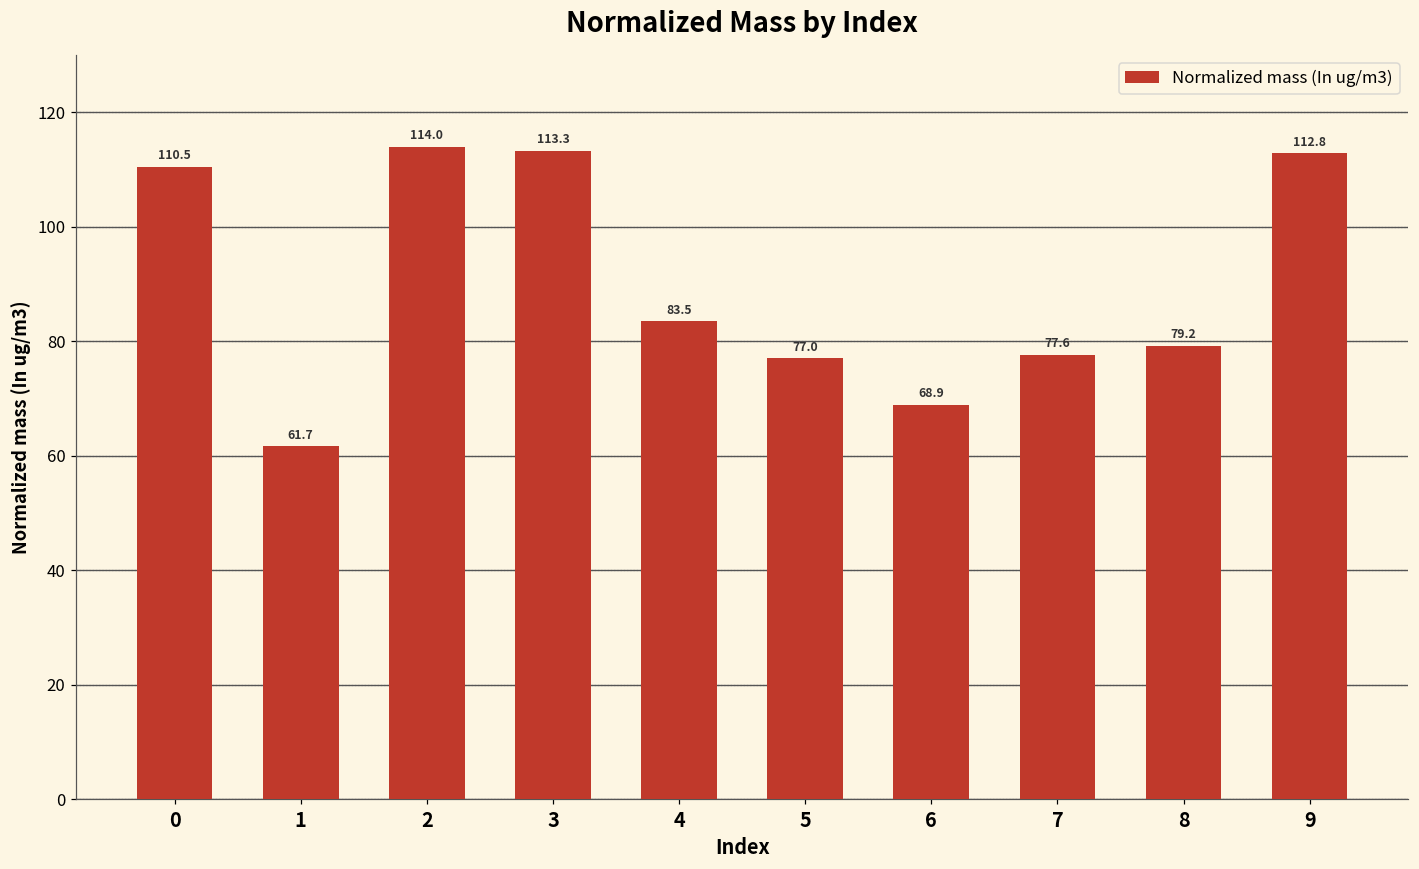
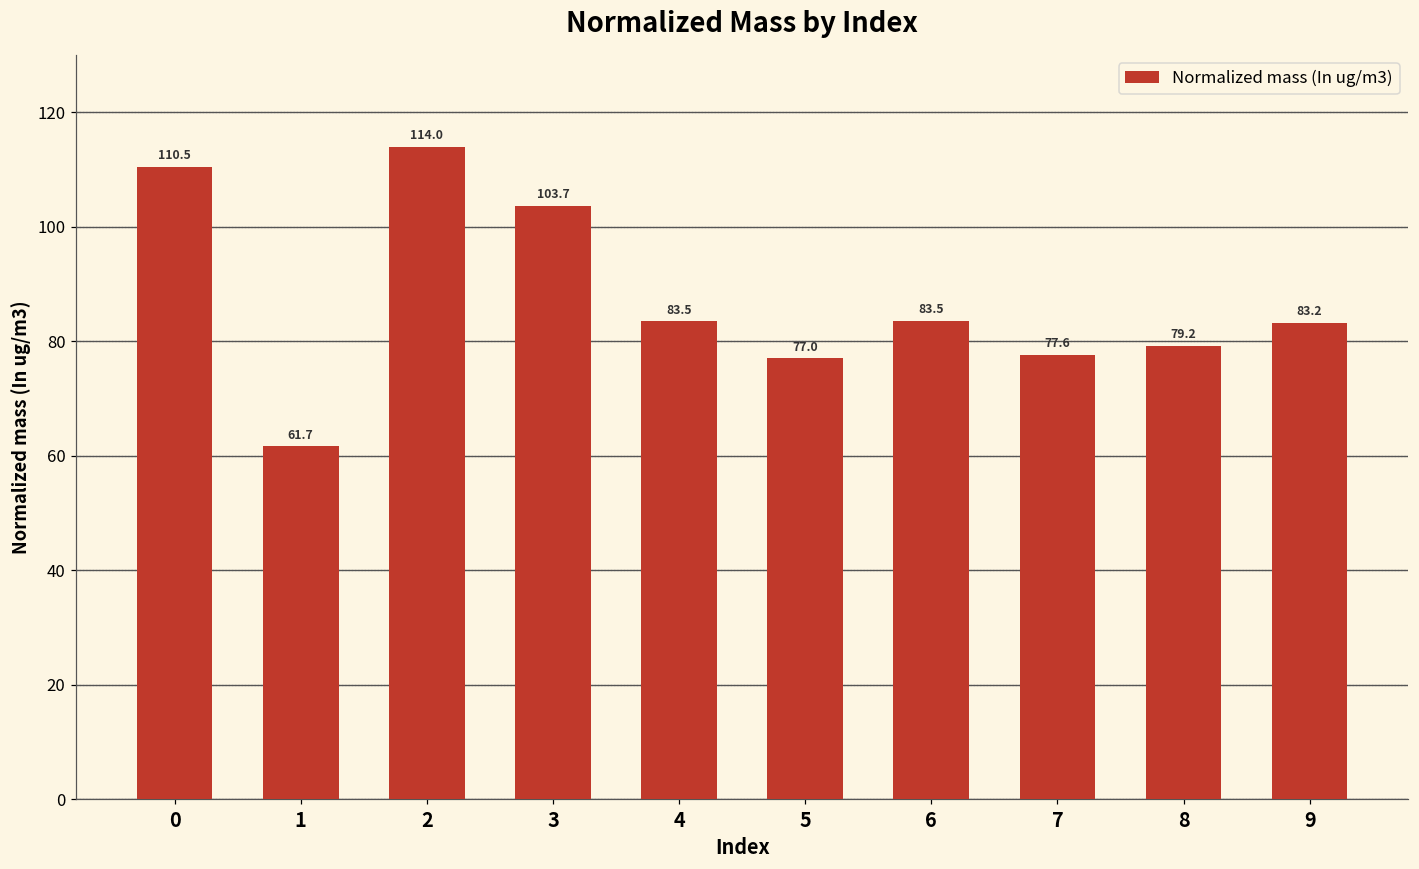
  {
    "0": 110.5,
    "1": 61.7,
    "2": 114.0,
-   "3": 113.3,
+   "3": 103.7,
    "4": 83.5,
    "5": 77.0,
-   "6": 68.9,
+   "6": 83.5,
    "7": 77.6,
    "8": 79.2,
-   "9": 112.8
+   "9": 83.2
  }
